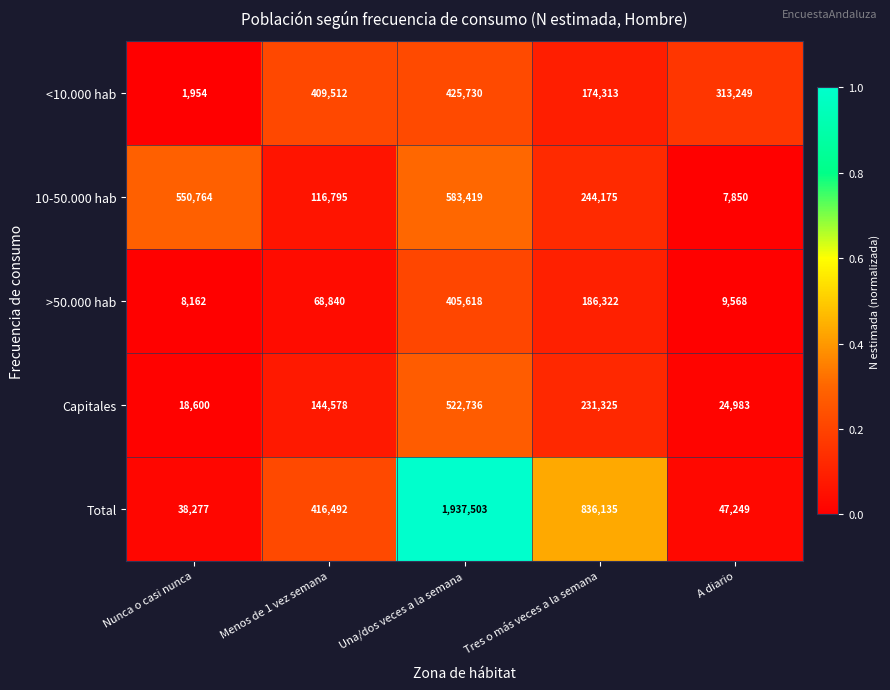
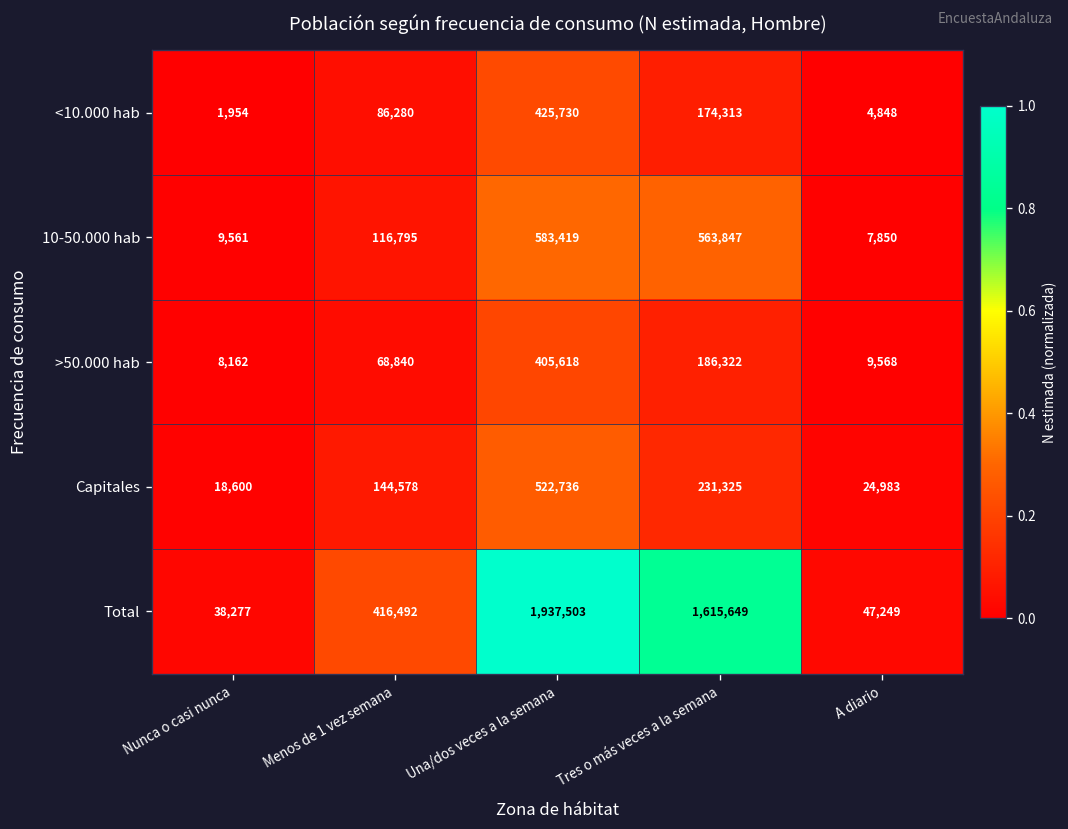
  {
    "<10.000 hab": {
      "Nunca o casi nunca": "1,954",
-     "Menos de 1 vez semana": "409,512",
+     "Menos de 1 vez semana": "86,280",
      "Una/dos veces a la semana": "425,730",
      "Tres o más veces a la semana": "174,313",
-     "A diario": "313,249"
+     "A diario": "4,848"
    },
    "10-50.000 hab": {
-     "Nunca o casi nunca": "550,764",
+     "Nunca o casi nunca": "9,561",
      "Menos de 1 vez semana": "116,795",
      "Una/dos veces a la semana": "583,419",
-     "Tres o más veces a la semana": "244,175",
+     "Tres o más veces a la semana": "563,847",
      "A diario": "7,850"
    },
    ">50.000 hab": {
      "Nunca o casi nunca": "8,162",
      "Menos de 1 vez semana": "68,840",
      "Una/dos veces a la semana": "405,618",
      "Tres o más veces a la semana": "186,322",
      "A diario": "9,568"
    },
    "Capitales": {
      "Nunca o casi nunca": "18,600",
      "Menos de 1 vez semana": "144,578",
      "Una/dos veces a la semana": "522,736",
      "Tres o más veces a la semana": "231,325",
      "A diario": "24,983"
    },
    "Total": {
      "Nunca o casi nunca": "38,277",
      "Menos de 1 vez semana": "416,492",
      "Una/dos veces a la semana": "1,937,503",
-     "Tres o más veces a la semana": "836,135",
+     "Tres o más veces a la semana": "1,615,649",
      "A diario": "47,249"
    }
  }
